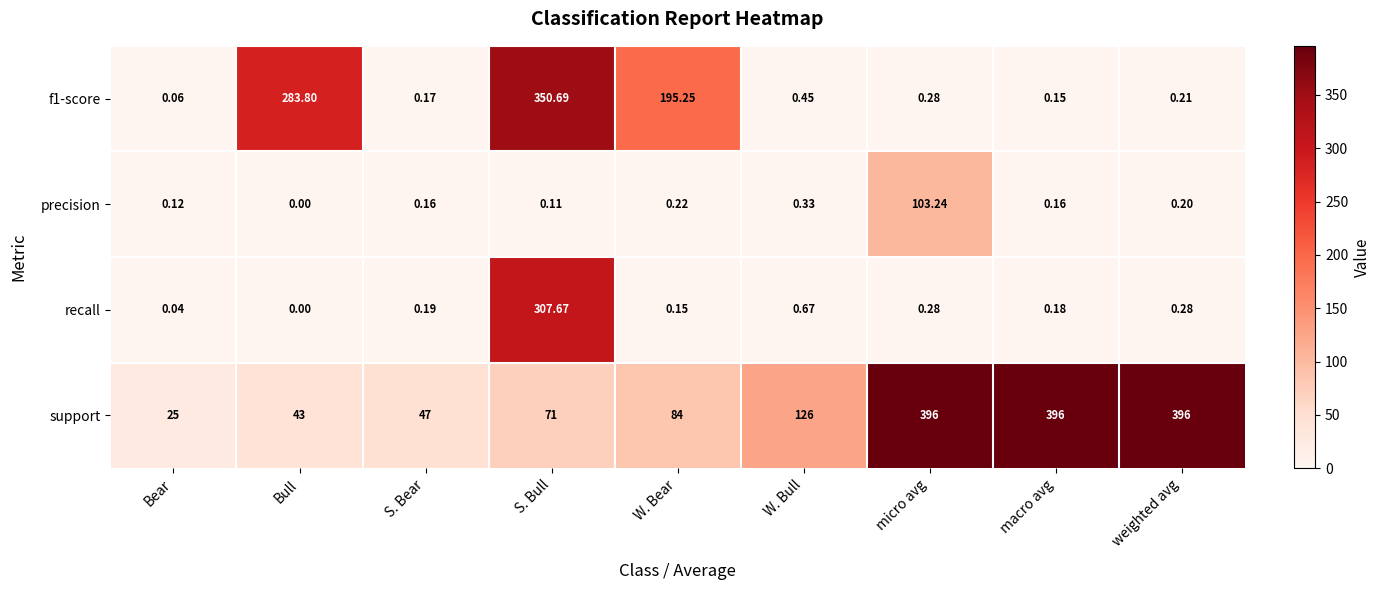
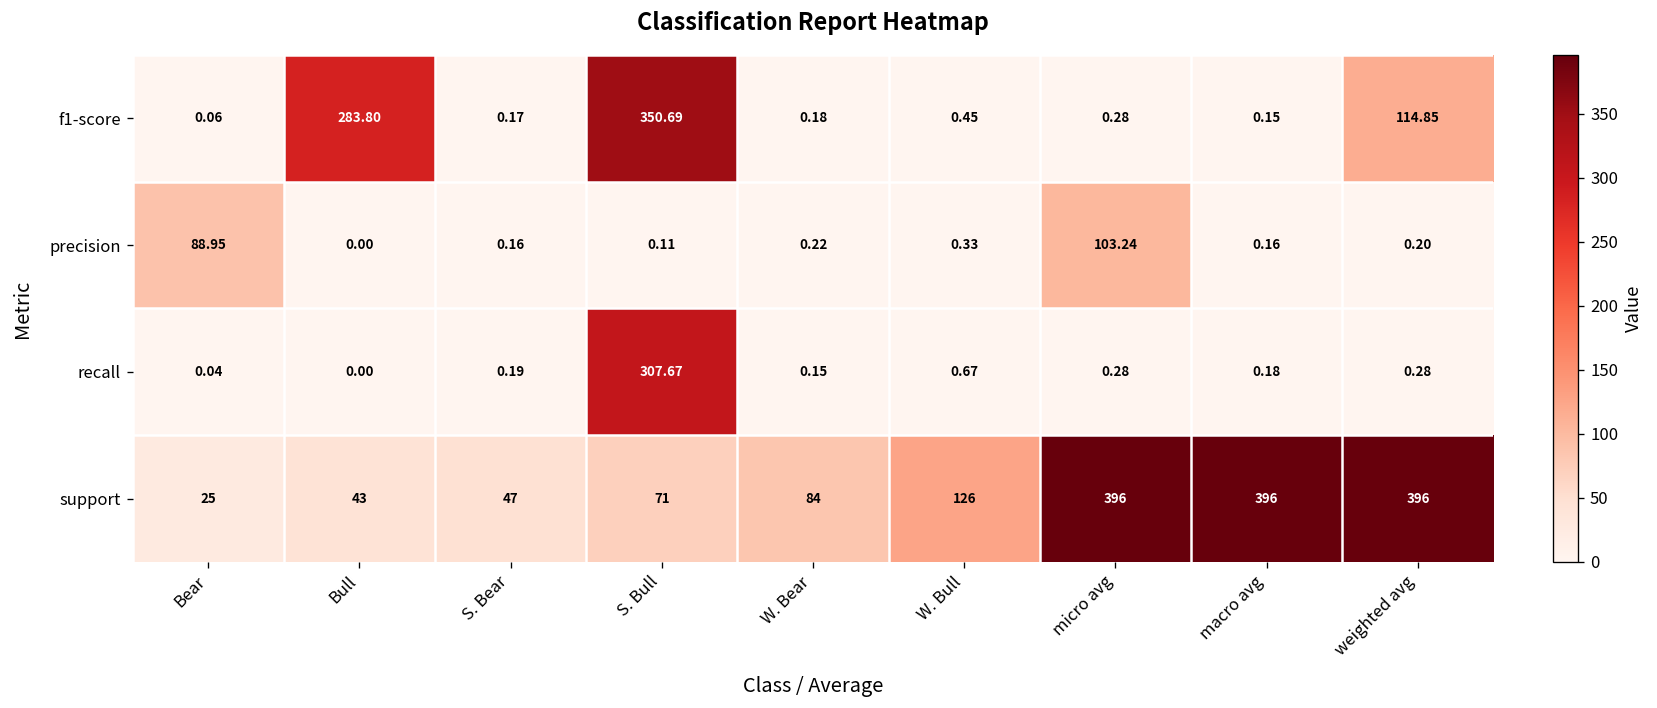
  {
    "f1-score": {
      "Bear": 0.06,
      "Bull": 283.80,
      "S. Bear": 0.17,
      "S. Bull": 350.69,
-     "W. Bear": 195.25,
+     "W. Bear": 0.18,
      "W. Bull": 0.45,
      "micro avg": 0.28,
      "macro avg": 0.15,
-     "weighted avg": 0.21
+     "weighted avg": 114.85
    },
    "precision": {
-     "Bear": 0.12,
+     "Bear": 88.95,
      "Bull": 0.00,
      "S. Bear": 0.16,
      "S. Bull": 0.11,
      "W. Bear": 0.22,
      "W. Bull": 0.33,
      "micro avg": 103.24,
      "macro avg": 0.16,
      "weighted avg": 0.20
    },
    "recall": {
      "Bear": 0.04,
      "Bull": 0.00,
      "S. Bear": 0.19,
      "S. Bull": 307.67,
      "W. Bear": 0.15,
      "W. Bull": 0.67,
      "micro avg": 0.28,
      "macro avg": 0.18,
      "weighted avg": 0.28
    },
    "support": {
      "Bear": 25,
      "Bull": 43,
      "S. Bear": 47,
      "S. Bull": 71,
      "W. Bear": 84,
      "W. Bull": 126,
      "micro avg": 396,
      "macro avg": 396,
      "weighted avg": 396
    }
  }
